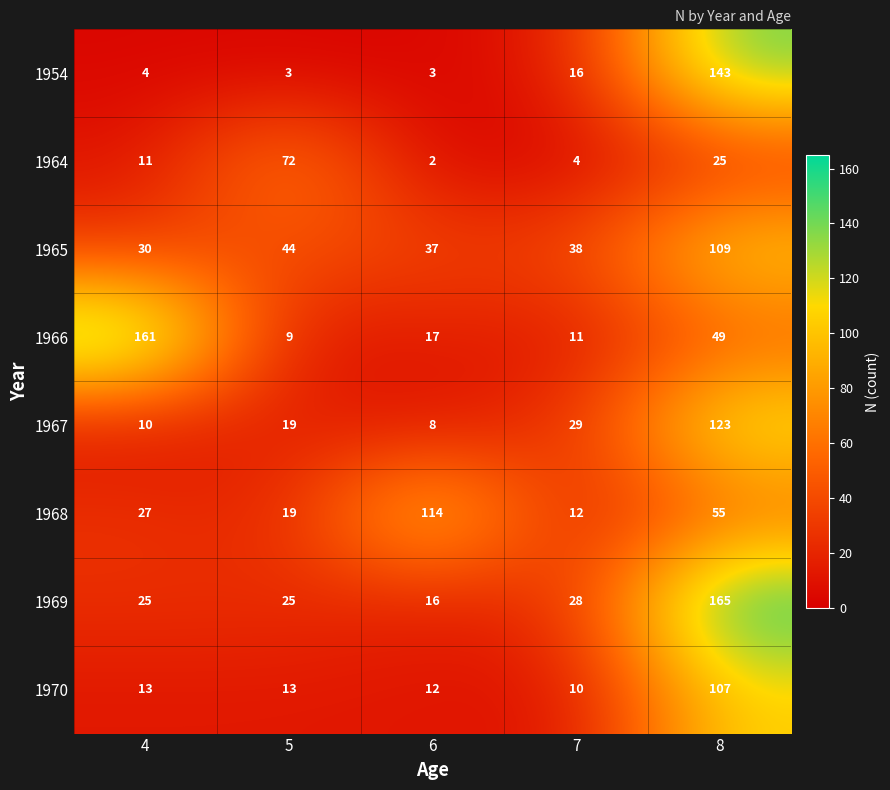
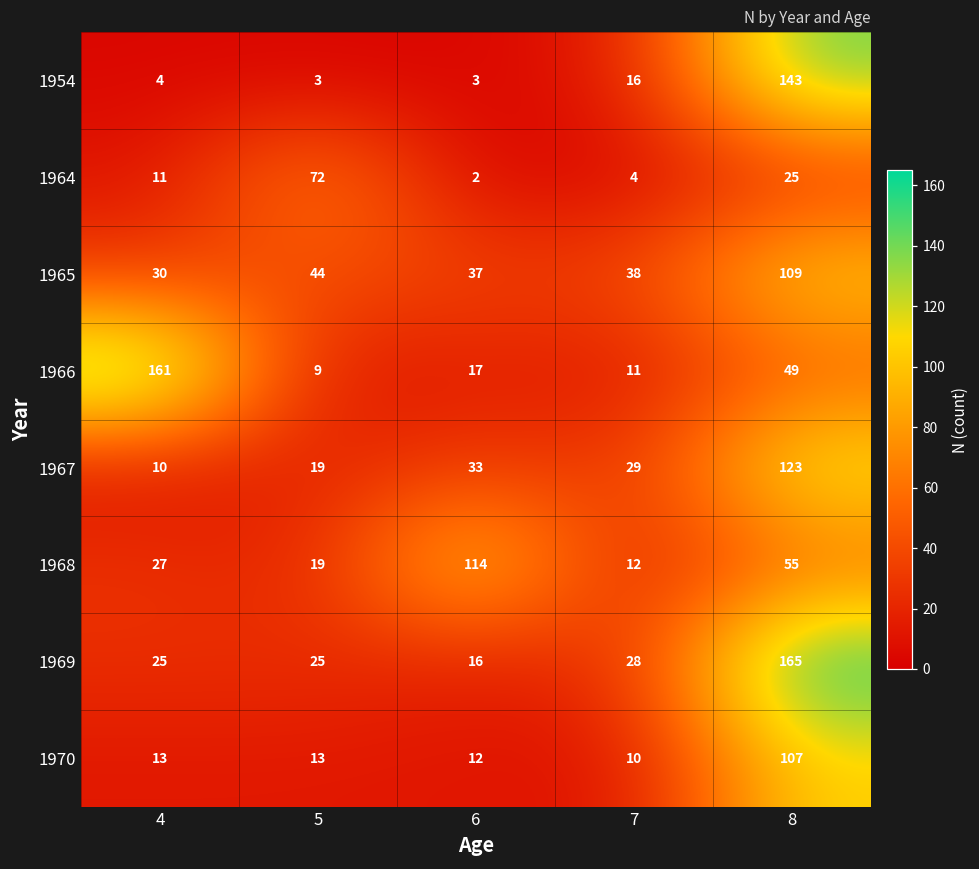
  {
    "1954": {
      "4": 4,
      "5": 3,
      "6": 3,
      "7": 16,
      "8": 143
    },
    "1964": {
      "4": 11,
      "5": 72,
      "6": 2,
      "7": 4,
      "8": 25
    },
    "1965": {
      "4": 30,
      "5": 44,
      "6": 37,
      "7": 38,
      "8": 109
    },
    "1966": {
      "4": 161,
      "5": 9,
      "6": 17,
      "7": 11,
      "8": 49
    },
    "1967": {
      "4": 10,
      "5": 19,
-     "6": 8,
+     "6": 33,
      "7": 29,
      "8": 123
    },
    "1968": {
      "4": 27,
      "5": 19,
      "6": 114,
      "7": 12,
      "8": 55
    },
    "1969": {
      "4": 25,
      "5": 25,
      "6": 16,
      "7": 28,
      "8": 165
    },
    "1970": {
      "4": 13,
      "5": 13,
      "6": 12,
      "7": 10,
      "8": 107
    }
  }
